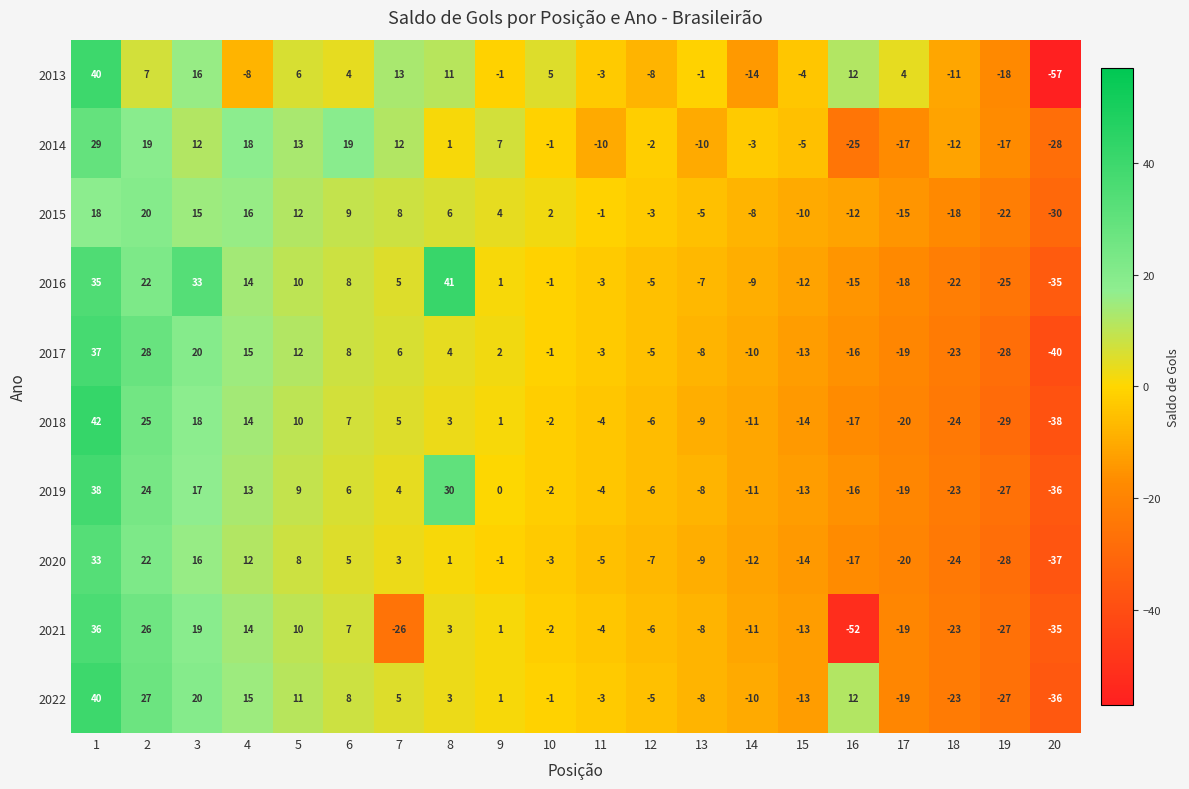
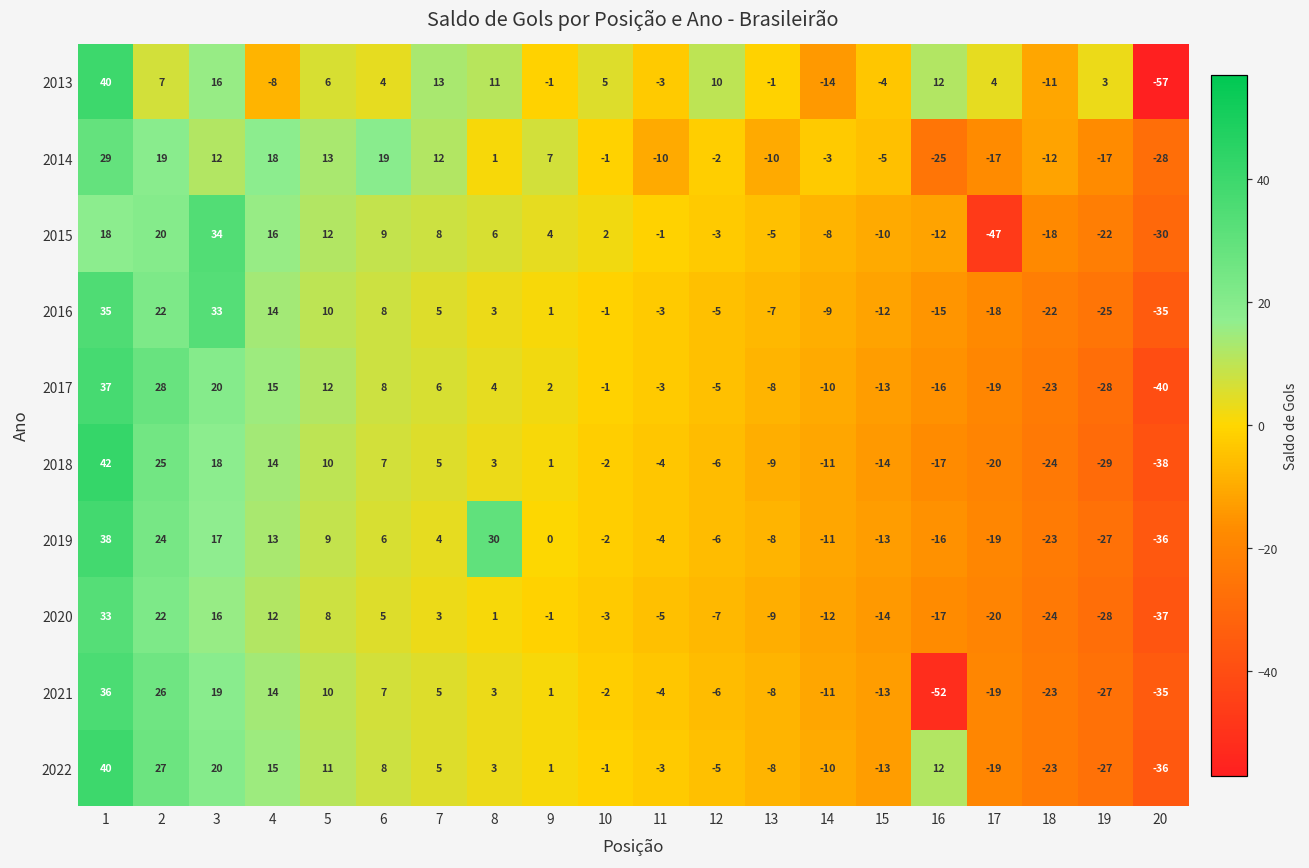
  {
    "2013": {
      "1": 40,
      "2": 7,
      "3": 16,
      "4": -8,
      "5": 6,
      "6": 4,
      "7": 13,
      "8": 11,
      "9": -1,
      "10": 5,
      "11": -3,
-     "12": -8,
+     "12": 10,
      "13": -1,
      "14": -14,
      "15": -4,
      "16": 12,
      "17": 4,
      "18": -11,
-     "19": -18,
+     "19": 3,
      "20": -57
    },
    "2014": {
      "1": 29,
      "2": 19,
      "3": 12,
      "4": 18,
      "5": 13,
      "6": 19,
      "7": 12,
      "8": 1,
      "9": 7,
      "10": -1,
      "11": -10,
      "12": -2,
      "13": -10,
      "14": -3,
      "15": -5,
      "16": -25,
      "17": -17,
      "18": -12,
      "19": -17,
      "20": -28
    },
    "2015": {
      "1": 18,
      "2": 20,
-     "3": 15,
+     "3": 34,
      "4": 16,
      "5": 12,
      "6": 9,
      "7": 8,
      "8": 6,
      "9": 4,
      "10": 2,
      "11": -1,
      "12": -3,
      "13": -5,
      "14": -8,
      "15": -10,
      "16": -12,
-     "17": -15,
+     "17": -47,
      "18": -18,
      "19": -22,
      "20": -30
    },
    "2016": {
      "1": 35,
      "2": 22,
      "3": 33,
      "4": 14,
      "5": 10,
      "6": 8,
      "7": 5,
-     "8": 41,
+     "8": 3,
      "9": 1,
      "10": -1,
      "11": -3,
      "12": -5,
      "13": -7,
      "14": -9,
      "15": -12,
      "16": -15,
      "17": -18,
      "18": -22,
      "19": -25,
      "20": -35
    },
    "2017": {
      "1": 37,
      "2": 28,
      "3": 20,
      "4": 15,
      "5": 12,
      "6": 8,
      "7": 6,
      "8": 4,
      "9": 2,
      "10": -1,
      "11": -3,
      "12": -5,
      "13": -8,
      "14": -10,
      "15": -13,
      "16": -16,
      "17": -19,
      "18": -23,
      "19": -28,
      "20": -40
    },
    "2018": {
      "1": 42,
      "2": 25,
      "3": 18,
      "4": 14,
      "5": 10,
      "6": 7,
      "7": 5,
      "8": 3,
      "9": 1,
      "10": -2,
      "11": -4,
      "12": -6,
      "13": -9,
      "14": -11,
      "15": -14,
      "16": -17,
      "17": -20,
      "18": -24,
      "19": -29,
      "20": -38
    },
    "2019": {
      "1": 38,
      "2": 24,
      "3": 17,
      "4": 13,
      "5": 9,
      "6": 6,
      "7": 4,
      "8": 30,
      "9": 0,
      "10": -2,
      "11": -4,
      "12": -6,
      "13": -8,
      "14": -11,
      "15": -13,
      "16": -16,
      "17": -19,
      "18": -23,
      "19": -27,
      "20": -36
    },
    "2020": {
      "1": 33,
      "2": 22,
      "3": 16,
      "4": 12,
      "5": 8,
      "6": 5,
      "7": 3,
      "8": 1,
      "9": -1,
      "10": -3,
      "11": -5,
      "12": -7,
      "13": -9,
      "14": -12,
      "15": -14,
      "16": -17,
      "17": -20,
      "18": -24,
      "19": -28,
      "20": -37
    },
    "2021": {
      "1": 36,
      "2": 26,
      "3": 19,
      "4": 14,
      "5": 10,
      "6": 7,
-     "7": -26,
+     "7": 5,
      "8": 3,
      "9": 1,
      "10": -2,
      "11": -4,
      "12": -6,
      "13": -8,
      "14": -11,
      "15": -13,
      "16": -52,
      "17": -19,
      "18": -23,
      "19": -27,
      "20": -35
    },
    "2022": {
      "1": 40,
      "2": 27,
      "3": 20,
      "4": 15,
      "5": 11,
      "6": 8,
      "7": 5,
      "8": 3,
      "9": 1,
      "10": -1,
      "11": -3,
      "12": -5,
      "13": -8,
      "14": -10,
      "15": -13,
      "16": 12,
      "17": -19,
      "18": -23,
      "19": -27,
      "20": -36
    }
  }
